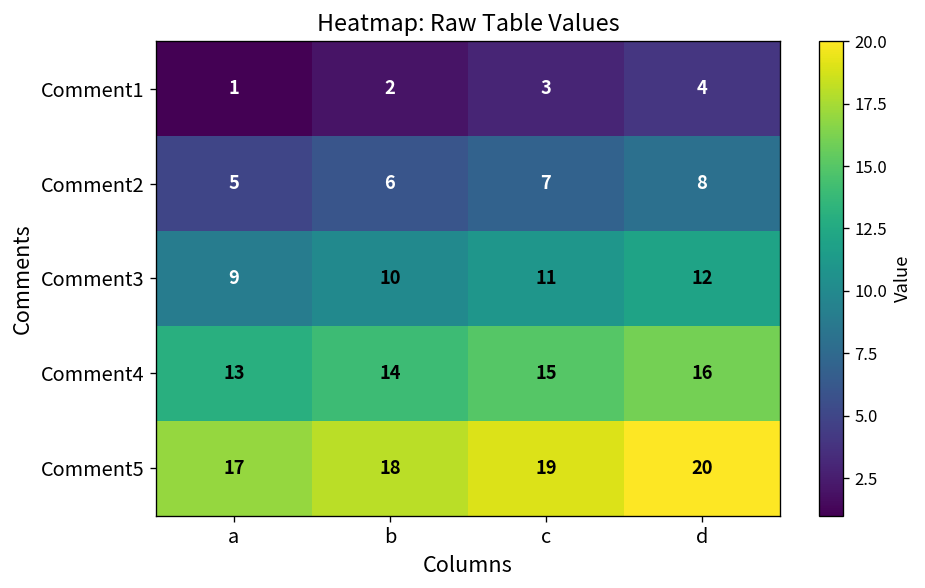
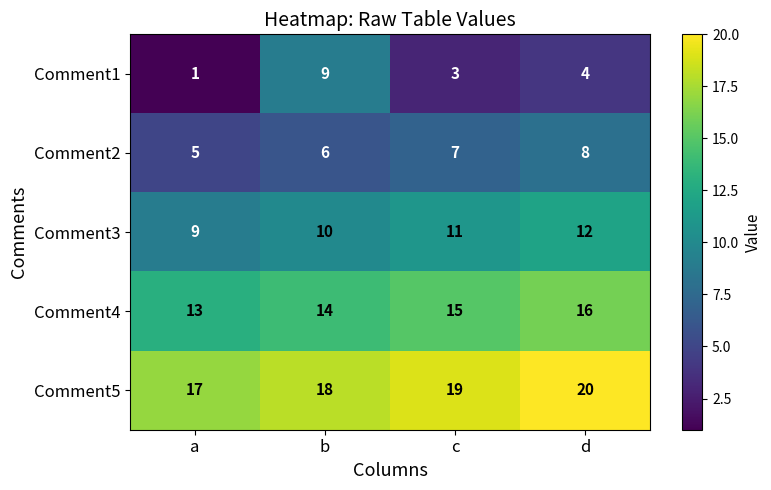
  {
    "Comment1": {
      "a": 1,
-     "b": 2,
+     "b": 9,
      "c": 3,
      "d": 4
    },
    "Comment2": {
      "a": 5,
      "b": 6,
      "c": 7,
      "d": 8
    },
    "Comment3": {
      "a": 9,
      "b": 10,
      "c": 11,
      "d": 12
    },
    "Comment4": {
      "a": 13,
      "b": 14,
      "c": 15,
      "d": 16
    },
    "Comment5": {
      "a": 17,
      "b": 18,
      "c": 19,
      "d": 20
    }
  }
